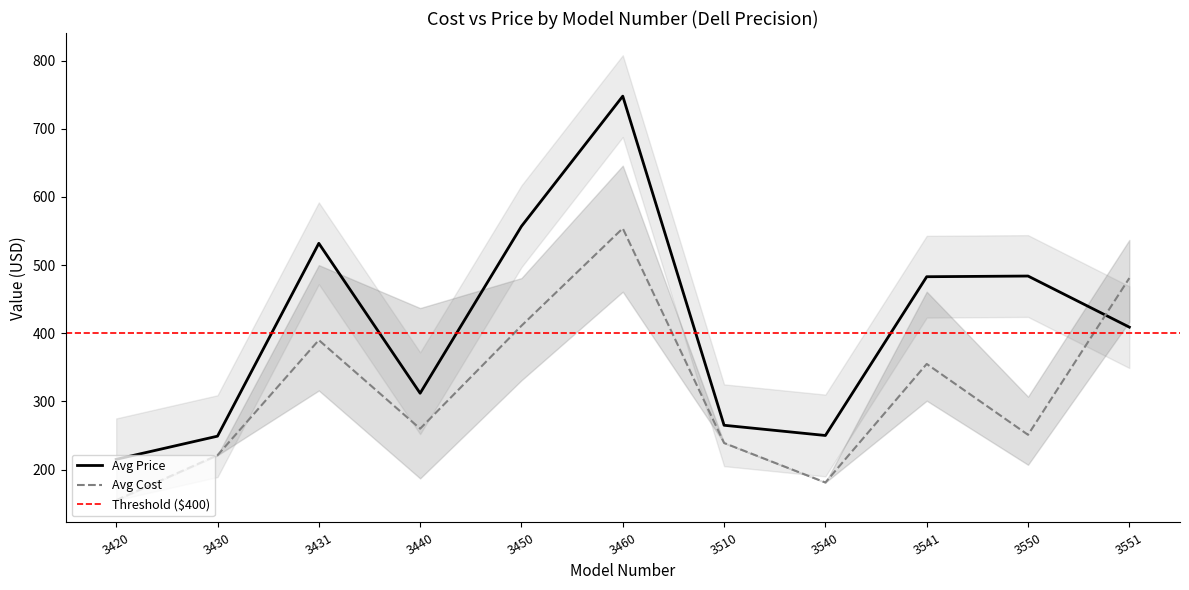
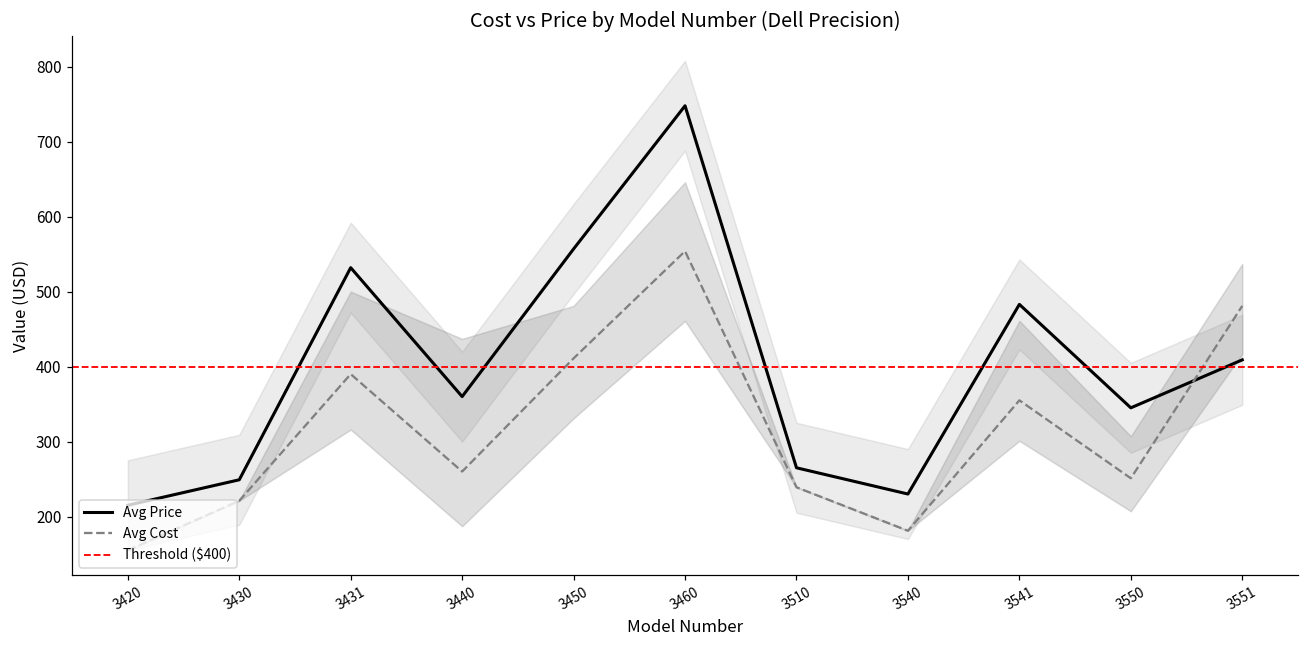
  {
    "Avg Price": {
      "3430": 250,
      "3431": 530,
-     "3440": 310,
+     "3440": 360,
      "3450": 560,
      "3460": 750,
      "3510": 270,
-     "3540": 250,
+     "3540": 230,
      "3541": 480,
-     "3550": 480,
+     "3550": 350,
      "3551": 410
    }
  }
